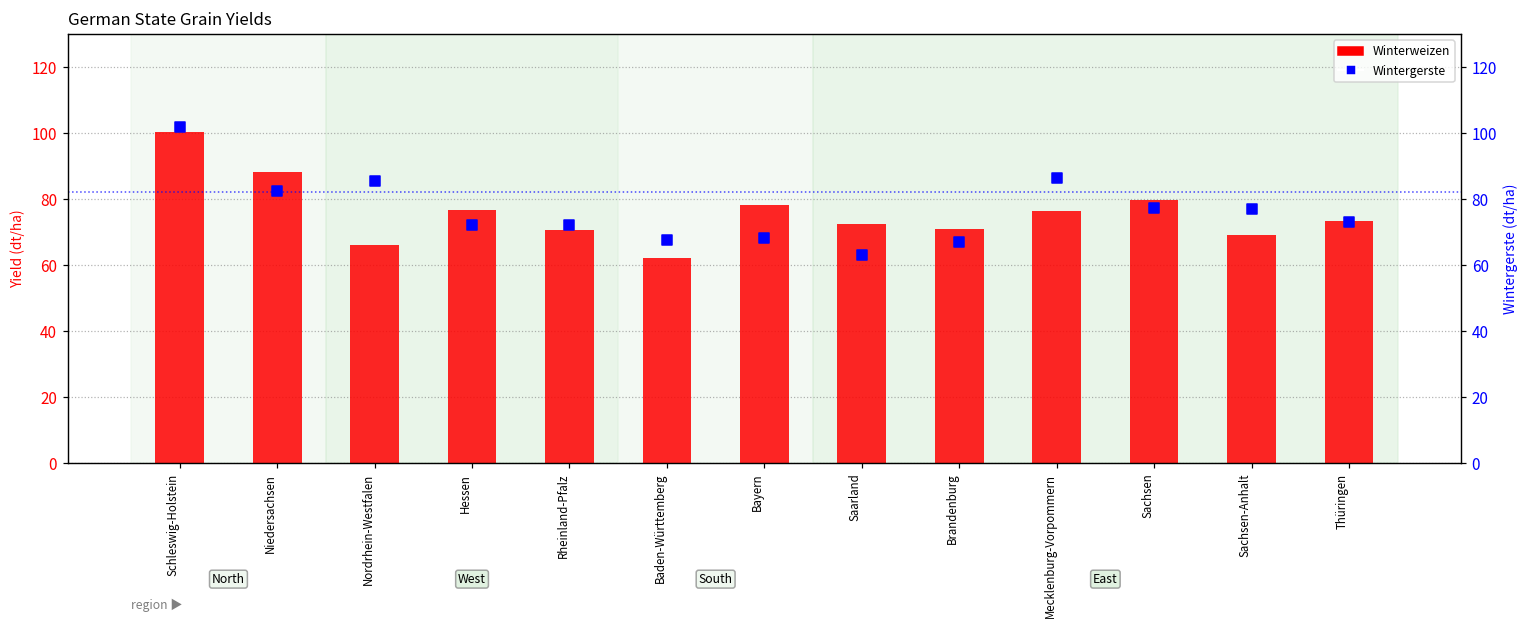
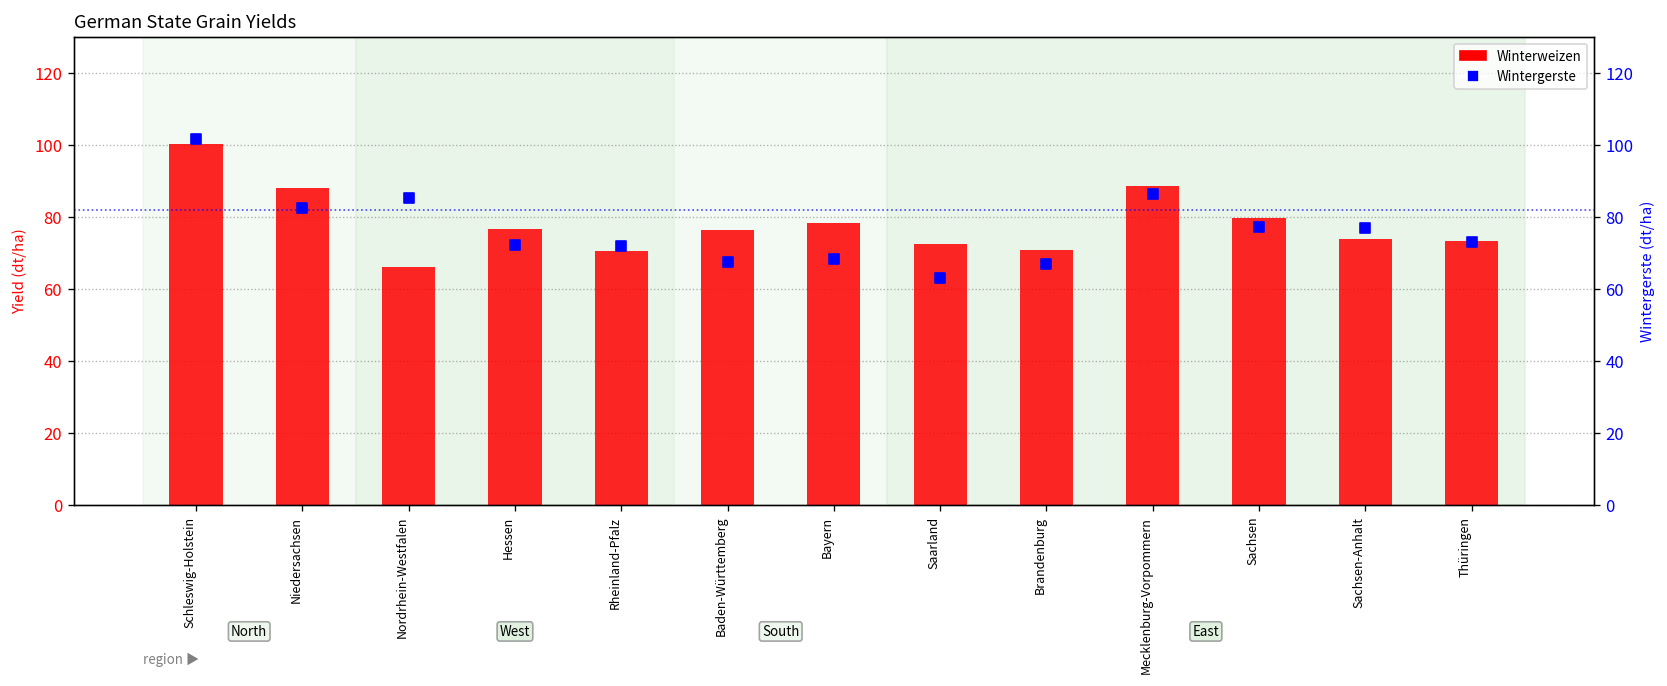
  {
    "Winterweizen": {
      "Schleswig-Holstein": 100,
      "Niedersachsen": 88,
      "Nordrhein-Westfalen": 66,
      "Hessen": 77,
      "Rheinland-Pfalz": 71,
-     "Baden-Württemberg": 62,
+     "Baden-Württemberg": 76,
      "Bayern": 78,
      "Saarland": 72,
      "Brandenburg": 71,
-     "Mecklenburg-Vorpommern": 76,
+     "Mecklenburg-Vorpommern": 89,
      "Sachsen": 80,
-     "Sachsen-Anhalt": 69,
+     "Sachsen-Anhalt": 74,
      "Thüringen": 73
    }
  }
